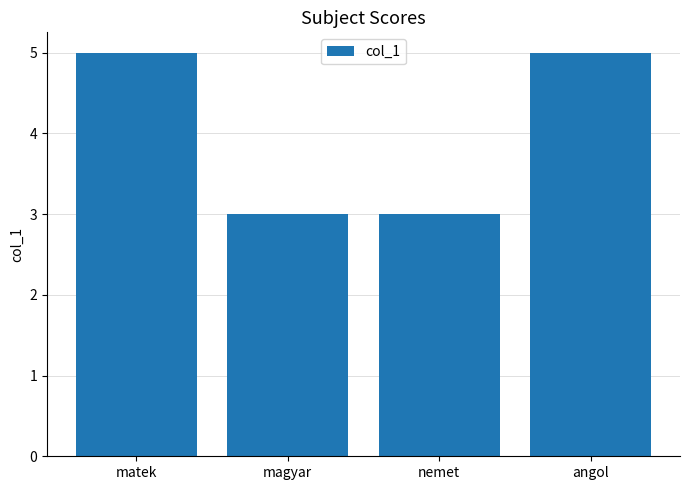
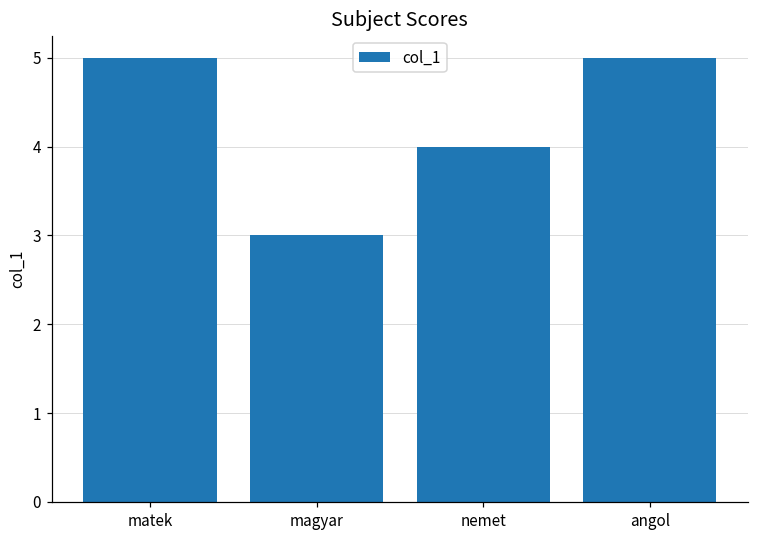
  {
    "matek": 5,
    "magyar": 3,
-   "nemet": 3,
+   "nemet": 4,
    "angol": 5
  }
